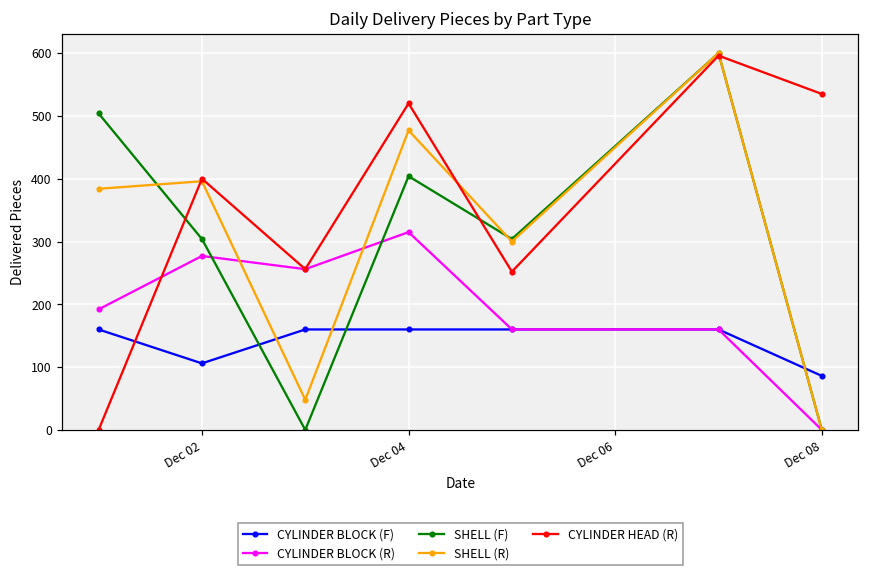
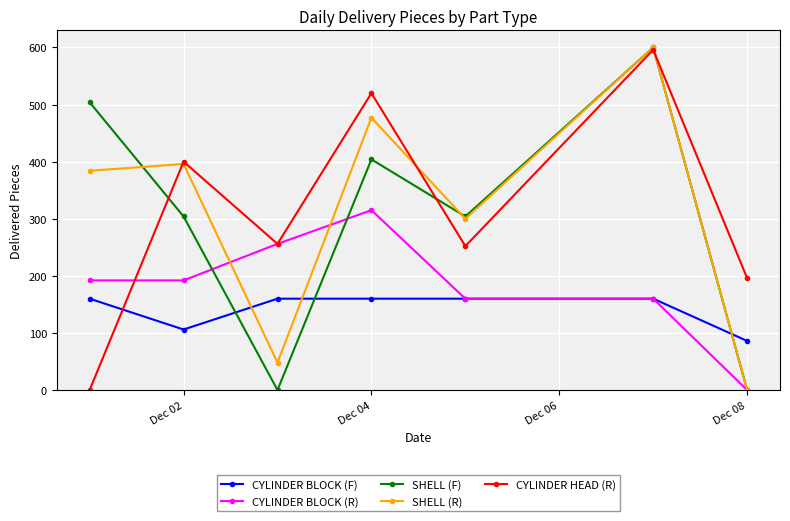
  {
    "CYLINDER BLOCK (F)": {
      "Dec 02": 110,
      "Dec 04": 160,
      "Dec 08": 90
    },
    "CYLINDER BLOCK (R)": {
-     "Dec 02": 280,
+     "Dec 02": 190,
      "Dec 04": 320
    },
    "SHELL (F)": {
      "Dec 02": 300,
      "Dec 04": 400
    },
    "SHELL (R)": {
      "Dec 04": 480
    },
    "CYLINDER HEAD (R)": {
      "Dec 04": 520,
-     "Dec 08": 540
+     "Dec 08": 200
    }
  }
